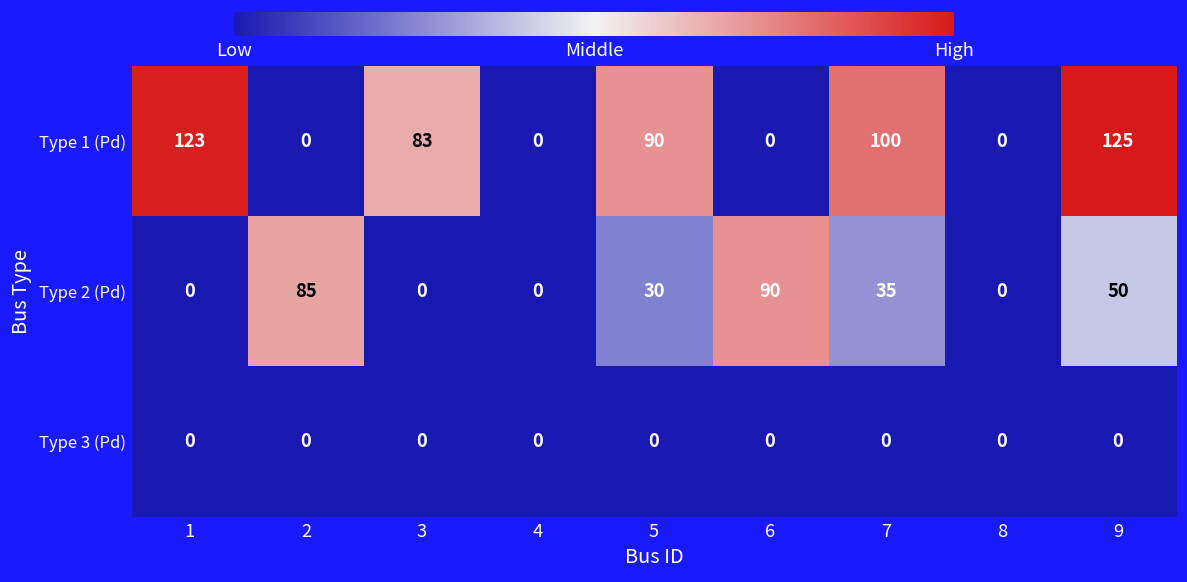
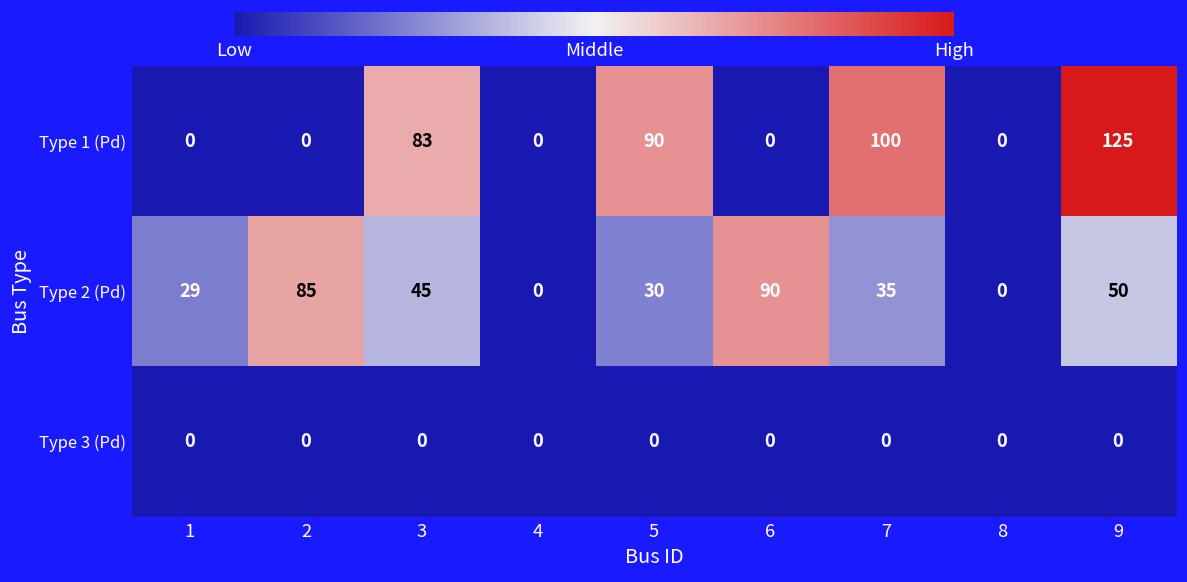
  {
    "Type 1 (Pd)": {
-     "1": 123,
+     "1": 0,
      "2": 0,
      "3": 83,
      "4": 0,
      "5": 90,
      "6": 0,
      "7": 100,
      "8": 0,
      "9": 125
    },
    "Type 2 (Pd)": {
-     "1": 0,
+     "1": 29,
      "2": 85,
-     "3": 0,
+     "3": 45,
      "4": 0,
      "5": 30,
      "6": 90,
      "7": 35,
      "8": 0,
      "9": 50
    },
    "Type 3 (Pd)": {
      "1": 0,
      "2": 0,
      "3": 0,
      "4": 0,
      "5": 0,
      "6": 0,
      "7": 0,
      "8": 0,
      "9": 0
    }
  }
